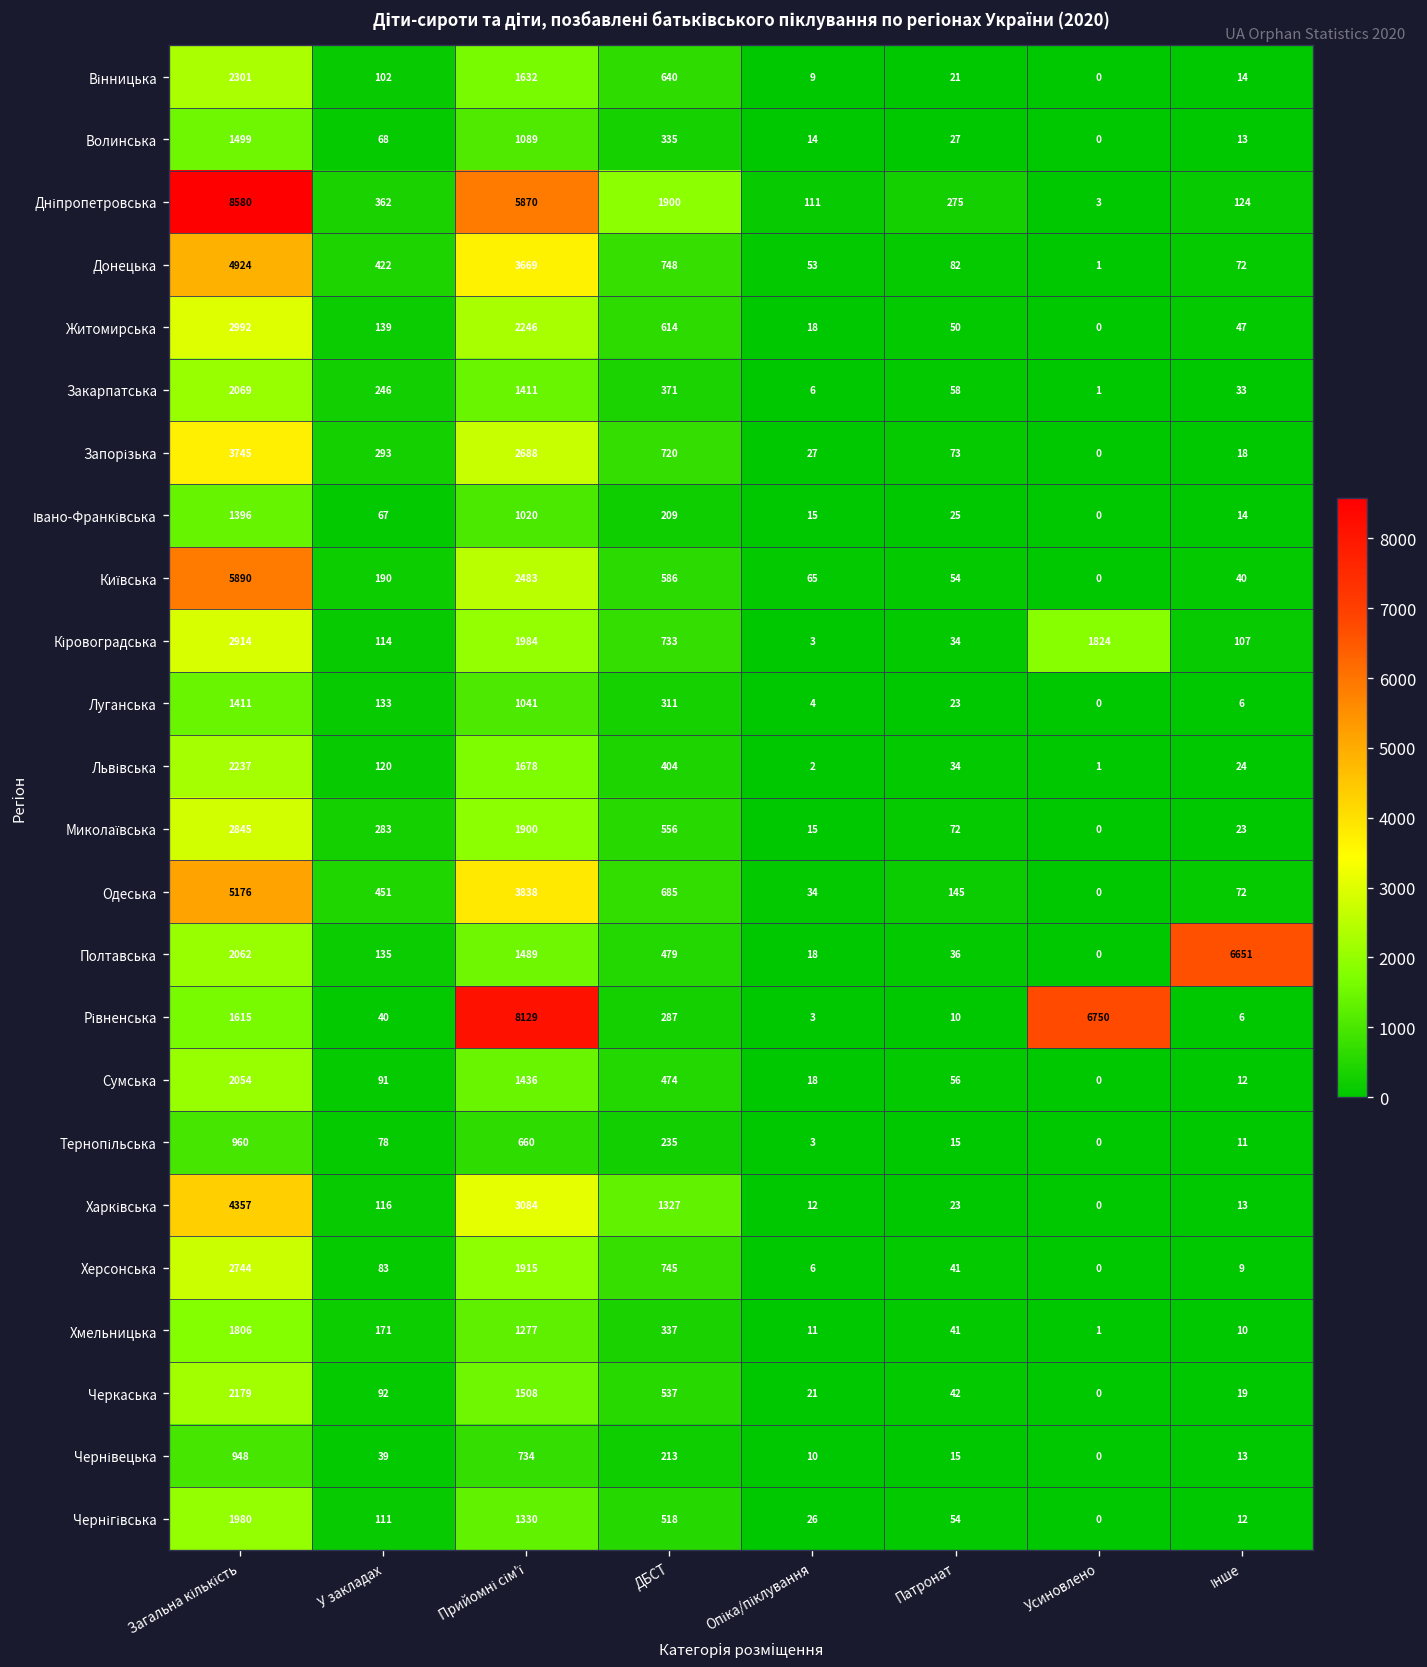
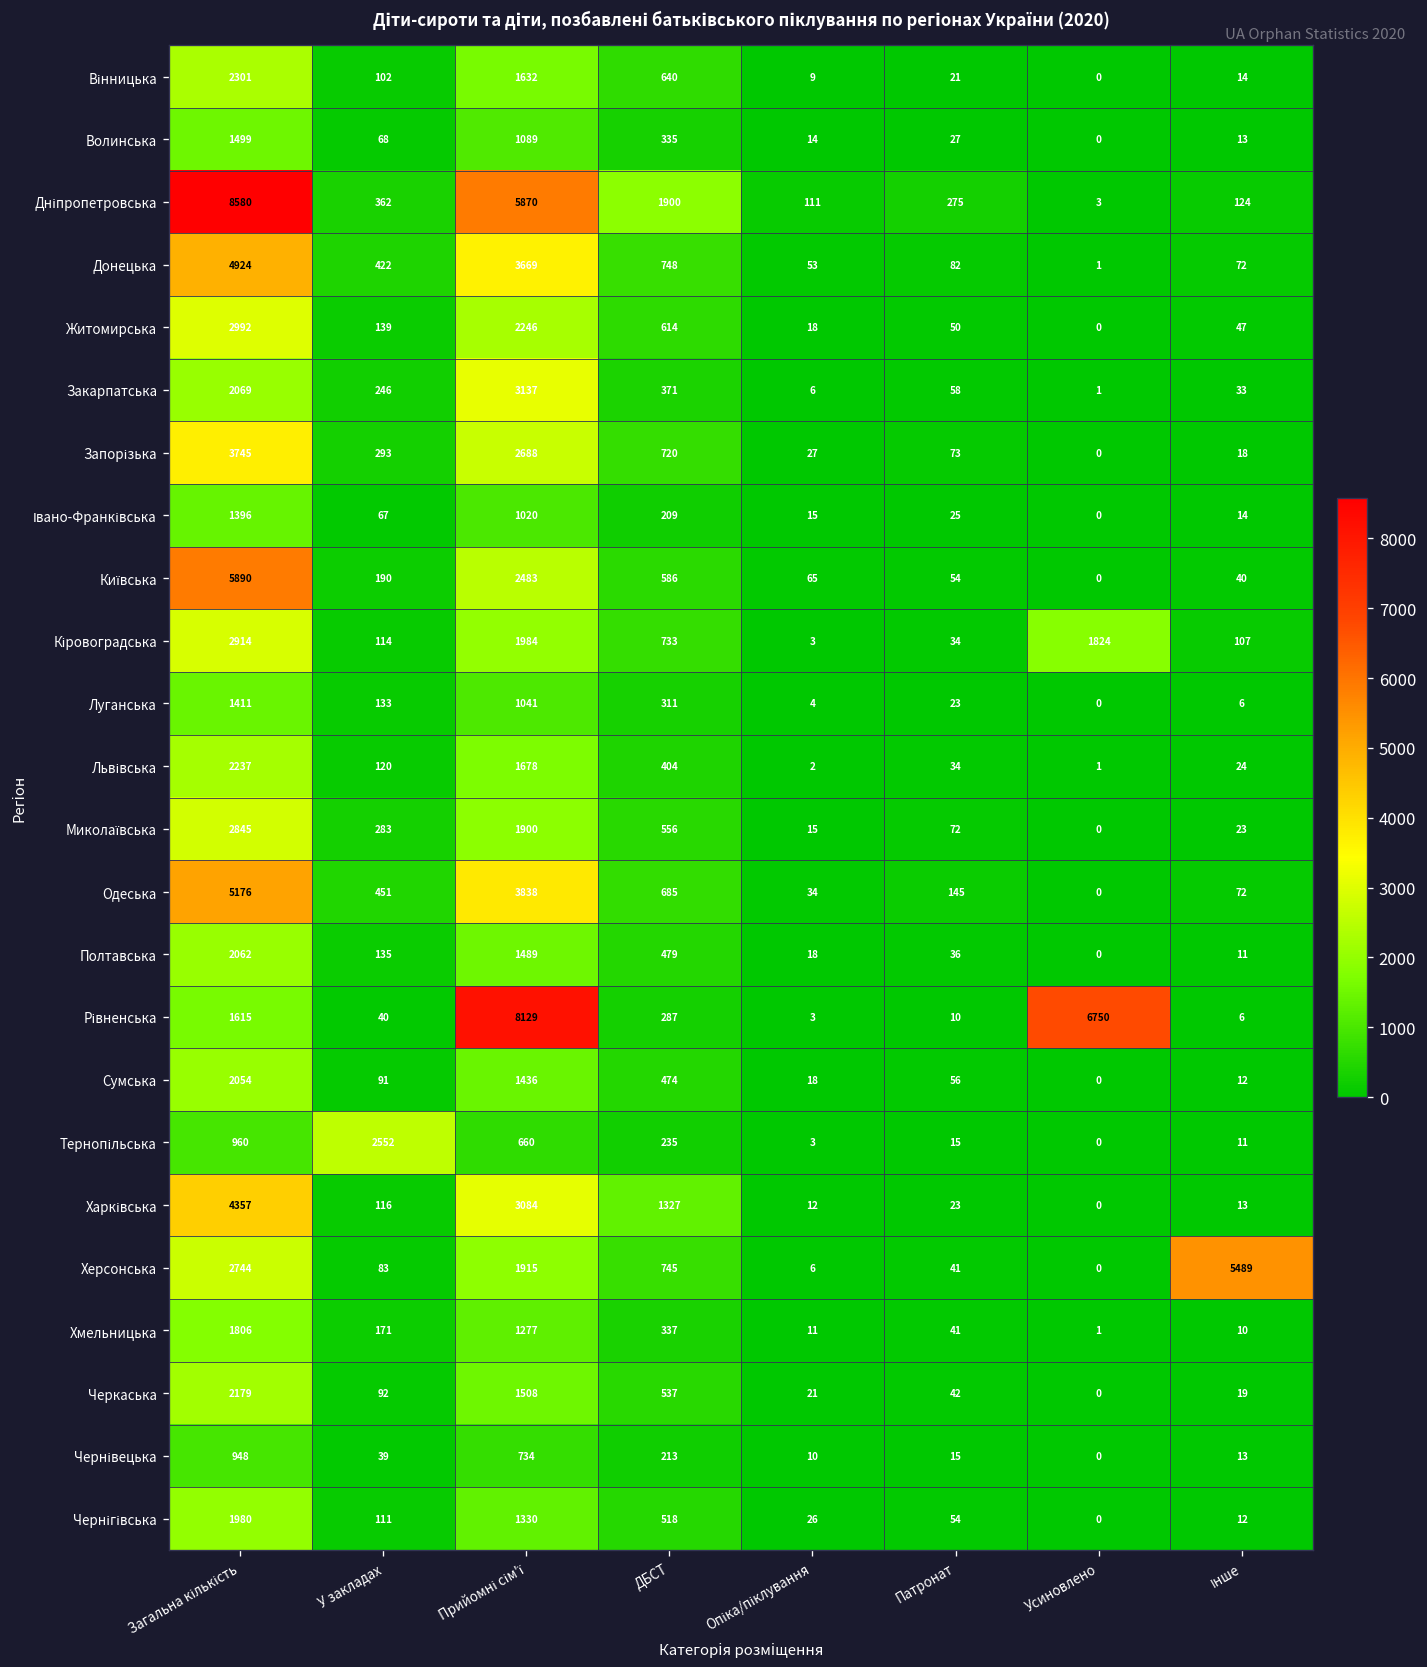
  {
    "Вінницька": {
      "Загальна кількість": 2301,
      "У закладах": 102,
      "Прийомні сім'ї": 1632,
      "ДБСТ": 640,
      "Опіка/піклування": 9,
      "Патронат": 21,
      "Усиновлено": 0,
      "Інше": 14
    },
    "Волинська": {
      "Загальна кількість": 1499,
      "У закладах": 68,
      "Прийомні сім'ї": 1089,
      "ДБСТ": 335,
      "Опіка/піклування": 14,
      "Патронат": 27,
      "Усиновлено": 0,
      "Інше": 13
    },
    "Дніпропетровська": {
      "Загальна кількість": 8580,
      "У закладах": 362,
      "Прийомні сім'ї": 5870,
      "ДБСТ": 1900,
      "Опіка/піклування": 111,
      "Патронат": 275,
      "Усиновлено": 3,
      "Інше": 124
    },
    "Донецька": {
      "Загальна кількість": 4924,
      "У закладах": 422,
      "Прийомні сім'ї": 3669,
      "ДБСТ": 748,
      "Опіка/піклування": 53,
      "Патронат": 82,
      "Усиновлено": 1,
      "Інше": 72
    },
    "Житомирська": {
      "Загальна кількість": 2992,
      "У закладах": 139,
      "Прийомні сім'ї": 2246,
      "ДБСТ": 614,
      "Опіка/піклування": 18,
      "Патронат": 50,
      "Усиновлено": 0,
      "Інше": 47
    },
    "Закарпатська": {
      "Загальна кількість": 2069,
      "У закладах": 246,
-     "Прийомні сім'ї": 1411,
+     "Прийомні сім'ї": 3137,
      "ДБСТ": 371,
      "Опіка/піклування": 6,
      "Патронат": 58,
      "Усиновлено": 1,
      "Інше": 33
    },
    "Запорізька": {
      "Загальна кількість": 3745,
      "У закладах": 293,
      "Прийомні сім'ї": 2688,
      "ДБСТ": 720,
      "Опіка/піклування": 27,
      "Патронат": 73,
      "Усиновлено": 0,
      "Інше": 18
    },
    "Івано-Франківська": {
      "Загальна кількість": 1396,
      "У закладах": 67,
      "Прийомні сім'ї": 1020,
      "ДБСТ": 209,
      "Опіка/піклування": 15,
      "Патронат": 25,
      "Усиновлено": 0,
      "Інше": 14
    },
    "Київська": {
      "Загальна кількість": 5890,
      "У закладах": 190,
      "Прийомні сім'ї": 2483,
      "ДБСТ": 586,
      "Опіка/піклування": 65,
      "Патронат": 54,
      "Усиновлено": 0,
      "Інше": 40
    },
    "Кіровоградська": {
      "Загальна кількість": 2914,
      "У закладах": 114,
      "Прийомні сім'ї": 1984,
      "ДБСТ": 733,
      "Опіка/піклування": 3,
      "Патронат": 34,
      "Усиновлено": 1824,
      "Інше": 107
    },
    "Луганська": {
      "Загальна кількість": 1411,
      "У закладах": 133,
      "Прийомні сім'ї": 1041,
      "ДБСТ": 311,
      "Опіка/піклування": 4,
      "Патронат": 23,
      "Усиновлено": 0,
      "Інше": 6
    },
    "Львівська": {
      "Загальна кількість": 2237,
      "У закладах": 120,
      "Прийомні сім'ї": 1678,
      "ДБСТ": 404,
      "Опіка/піклування": 2,
      "Патронат": 34,
      "Усиновлено": 1,
      "Інше": 24
    },
    "Миколаївська": {
      "Загальна кількість": 2845,
      "У закладах": 283,
      "Прийомні сім'ї": 1900,
      "ДБСТ": 556,
      "Опіка/піклування": 15,
      "Патронат": 72,
      "Усиновлено": 0,
      "Інше": 23
    },
    "Одеська": {
      "Загальна кількість": 5176,
      "У закладах": 451,
      "Прийомні сім'ї": 3838,
      "ДБСТ": 685,
      "Опіка/піклування": 34,
      "Патронат": 145,
      "Усиновлено": 0,
      "Інше": 72
    },
    "Полтавська": {
      "Загальна кількість": 2062,
      "У закладах": 135,
      "Прийомні сім'ї": 1489,
      "ДБСТ": 479,
      "Опіка/піклування": 18,
      "Патронат": 36,
      "Усиновлено": 0,
-     "Інше": 6651
+     "Інше": 11
    },
    "Рівненська": {
      "Загальна кількість": 1615,
      "У закладах": 40,
      "Прийомні сім'ї": 8129,
      "ДБСТ": 287,
      "Опіка/піклування": 3,
      "Патронат": 10,
      "Усиновлено": 6750,
      "Інше": 6
    },
    "Сумська": {
      "Загальна кількість": 2054,
      "У закладах": 91,
      "Прийомні сім'ї": 1436,
      "ДБСТ": 474,
      "Опіка/піклування": 18,
      "Патронат": 56,
      "Усиновлено": 0,
      "Інше": 12
    },
    "Тернопільська": {
      "Загальна кількість": 960,
-     "У закладах": 78,
+     "У закладах": 2552,
      "Прийомні сім'ї": 660,
      "ДБСТ": 235,
      "Опіка/піклування": 3,
      "Патронат": 15,
      "Усиновлено": 0,
      "Інше": 11
    },
    "Харківська": {
      "Загальна кількість": 4357,
      "У закладах": 116,
      "Прийомні сім'ї": 3084,
      "ДБСТ": 1327,
      "Опіка/піклування": 12,
      "Патронат": 23,
      "Усиновлено": 0,
      "Інше": 13
    },
    "Херсонська": {
      "Загальна кількість": 2744,
      "У закладах": 83,
      "Прийомні сім'ї": 1915,
      "ДБСТ": 745,
      "Опіка/піклування": 6,
      "Патронат": 41,
      "Усиновлено": 0,
-     "Інше": 9
+     "Інше": 5489
    },
    "Хмельницька": {
      "Загальна кількість": 1806,
      "У закладах": 171,
      "Прийомні сім'ї": 1277,
      "ДБСТ": 337,
      "Опіка/піклування": 11,
      "Патронат": 41,
      "Усиновлено": 1,
      "Інше": 10
    },
    "Черкаська": {
      "Загальна кількість": 2179,
      "У закладах": 92,
      "Прийомні сім'ї": 1508,
      "ДБСТ": 537,
      "Опіка/піклування": 21,
      "Патронат": 42,
      "Усиновлено": 0,
      "Інше": 19
    },
    "Чернівецька": {
      "Загальна кількість": 948,
      "У закладах": 39,
      "Прийомні сім'ї": 734,
      "ДБСТ": 213,
      "Опіка/піклування": 10,
      "Патронат": 15,
      "Усиновлено": 0,
      "Інше": 13
    },
    "Чернігівська": {
      "Загальна кількість": 1980,
      "У закладах": 111,
      "Прийомні сім'ї": 1330,
      "ДБСТ": 518,
      "Опіка/піклування": 26,
      "Патронат": 54,
      "Усиновлено": 0,
      "Інше": 12
    }
  }
